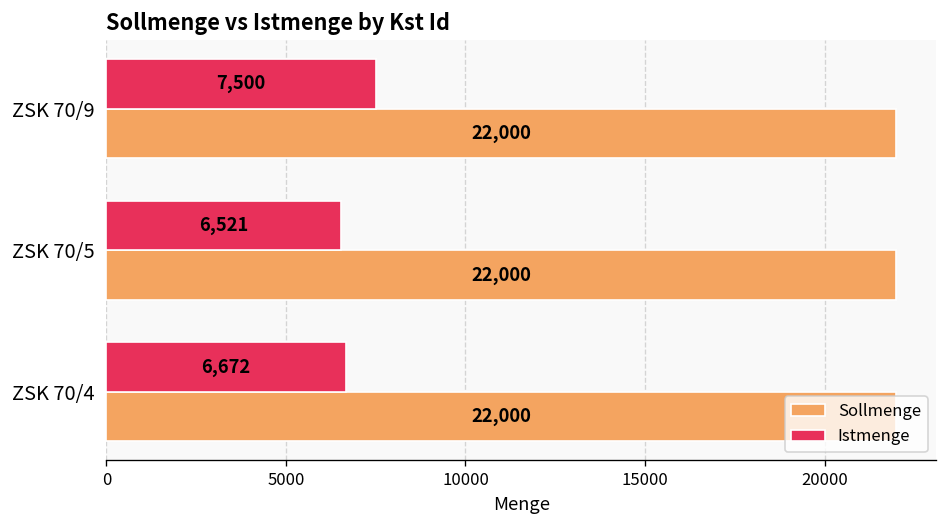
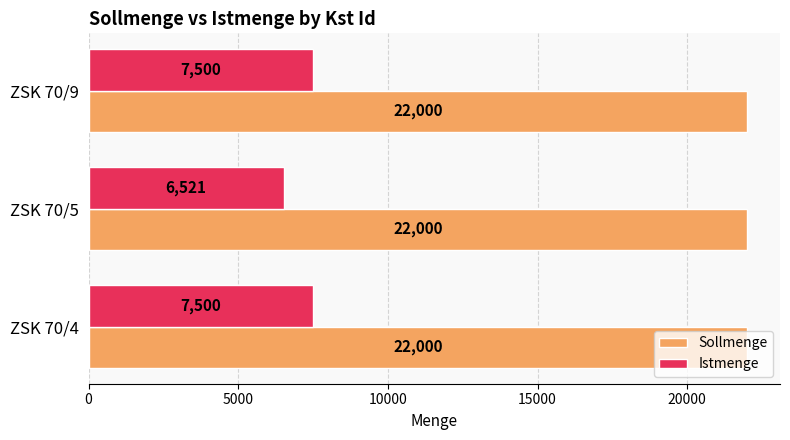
  {
    "Sollmenge": {
      "ZSK 70/9": "22,000",
      "ZSK 70/5": "22,000"
    },
    "Istmenge": {
      "ZSK 70/9": "7,500",
      "ZSK 70/5": "6,521",
-     "ZSK 70/4": "6,672"
+     "ZSK 70/4": "7,500"
    }
  }
